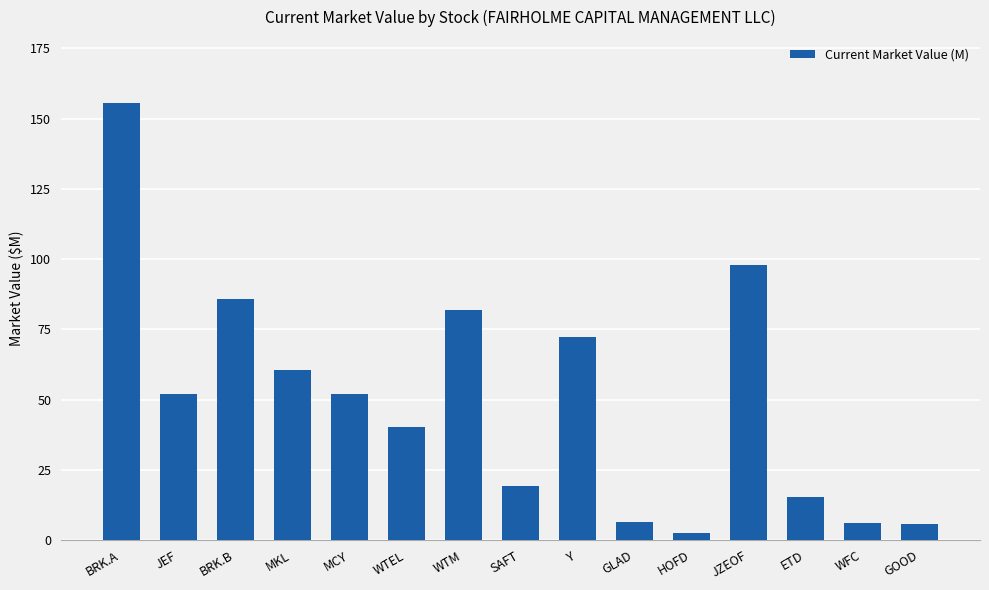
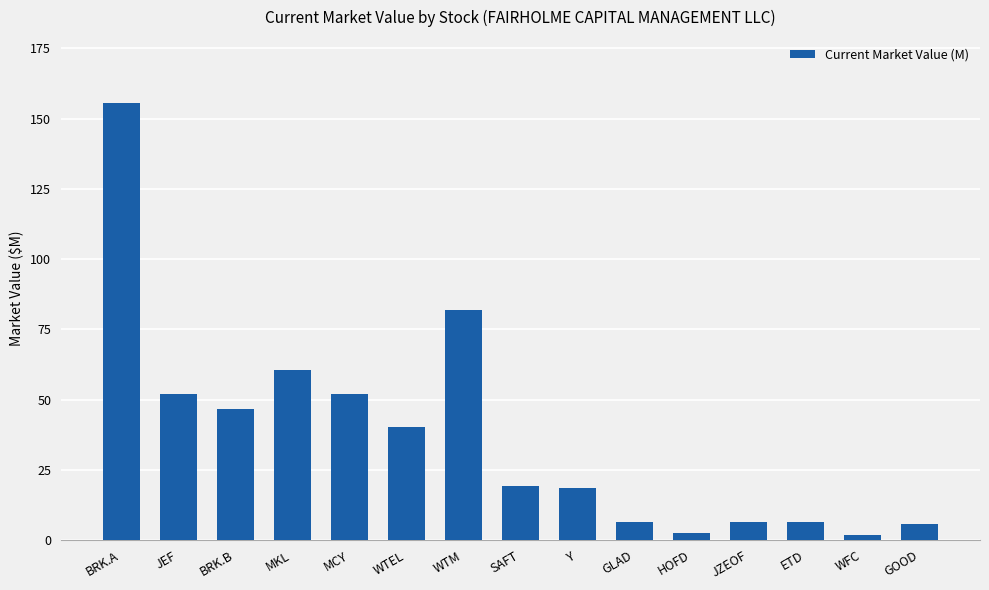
  {
    "BRK.A": 156,
    "JEF": 52,
-   "BRK.B": 86,
+   "BRK.B": 47,
    "MKL": 61,
    "MCY": 52,
    "WTEL": 40,
    "WTM": 82,
    "SAFT": 19,
-   "Y": 72,
+   "Y": 19,
    "GLAD": 6,
    "HOFD": 3,
-   "JZEOF": 98,
-   "ETD": 15,
-   "WFC": 6,
+   "JZEOF": 6,
+   "ETD": 6,
+   "WFC": 2,
    "GOOD": 6
  }
